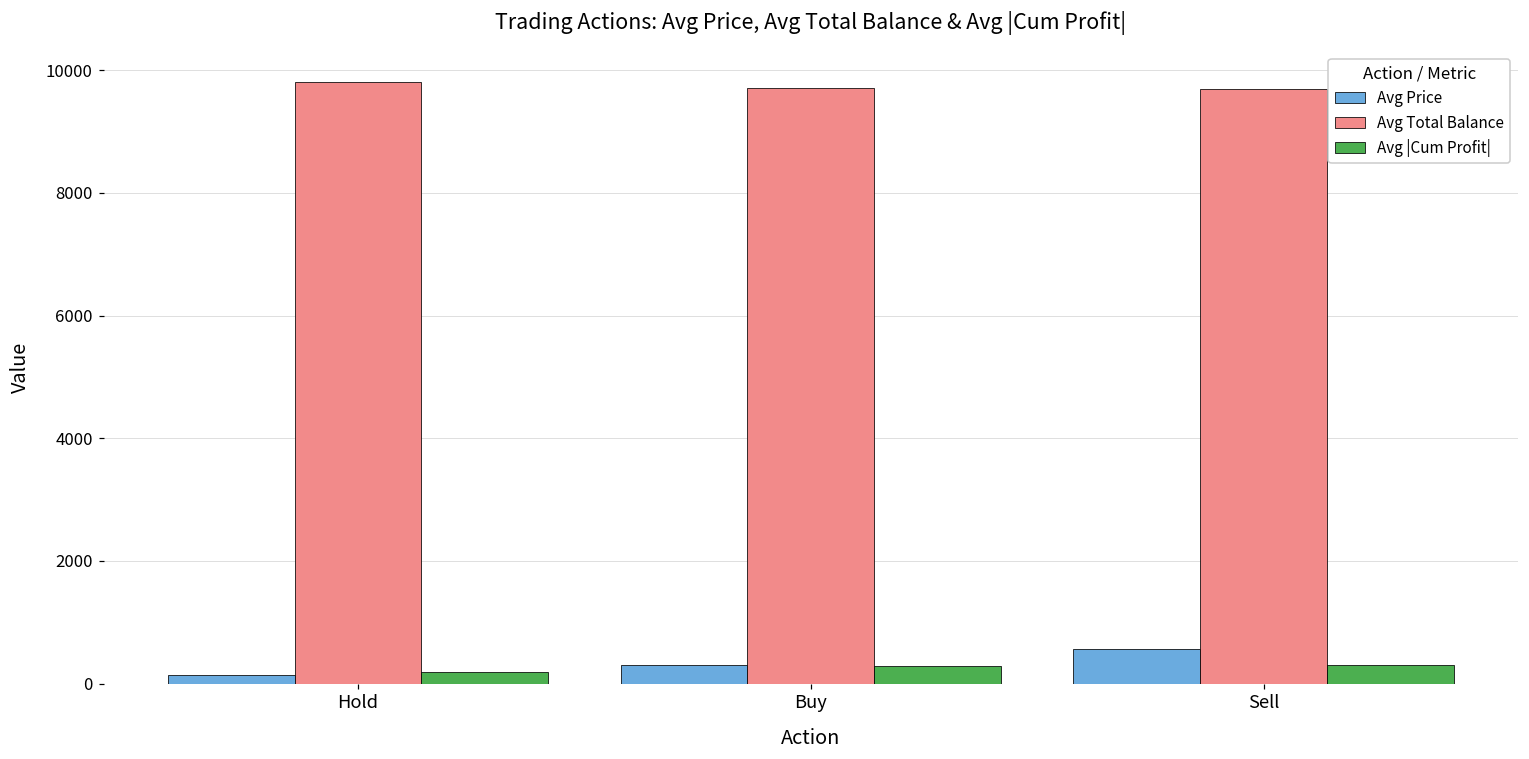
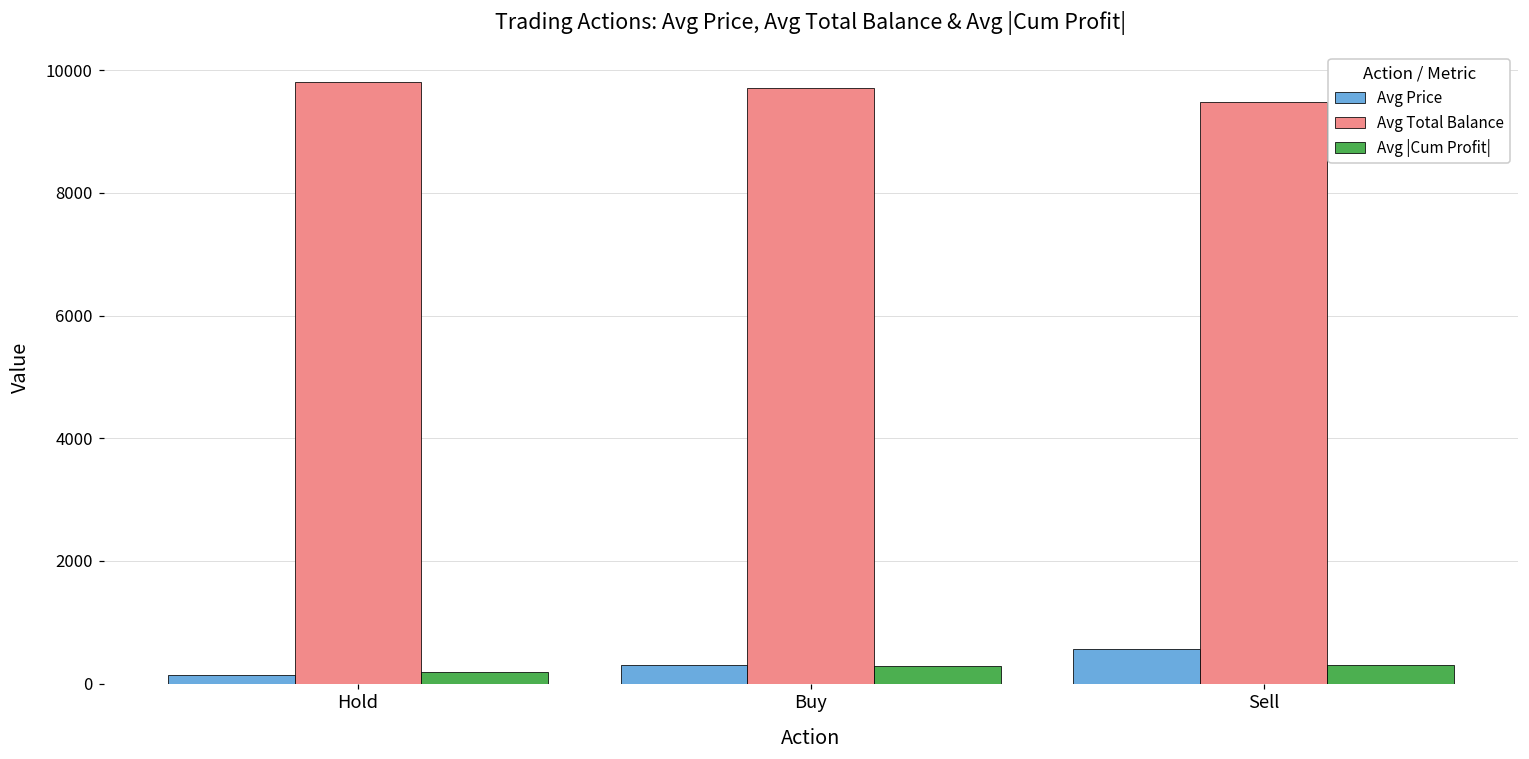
  {
    "Avg Price": {
      "Hold": 100,
      "Buy": 300,
      "Sell": 600
    },
    "Avg Total Balance": {
      "Hold": 9800,
      "Buy": 9700,
-     "Sell": 9700
+     "Sell": 9500
    },
    "Avg |Cum Profit|": {
      "Hold": 200,
      "Buy": 300,
      "Sell": 300
    }
  }
